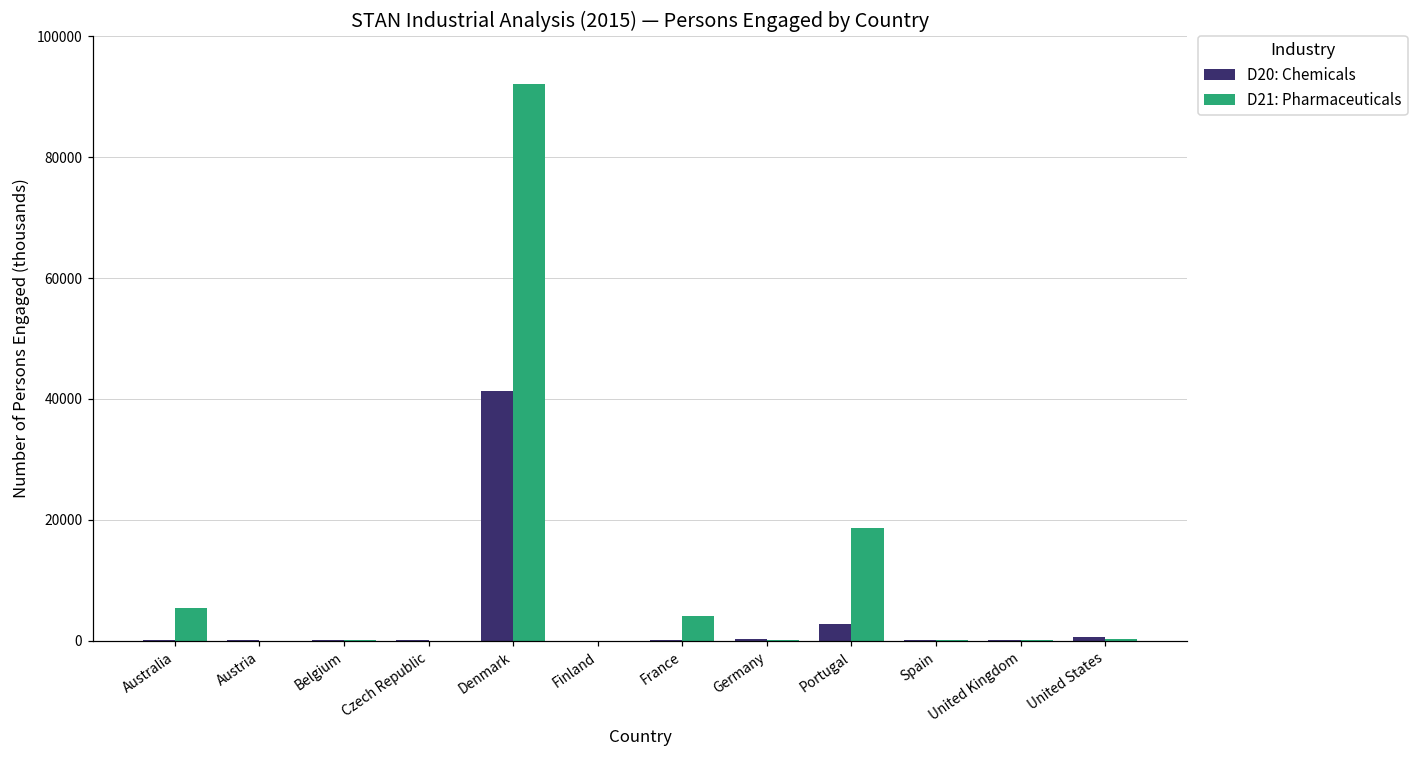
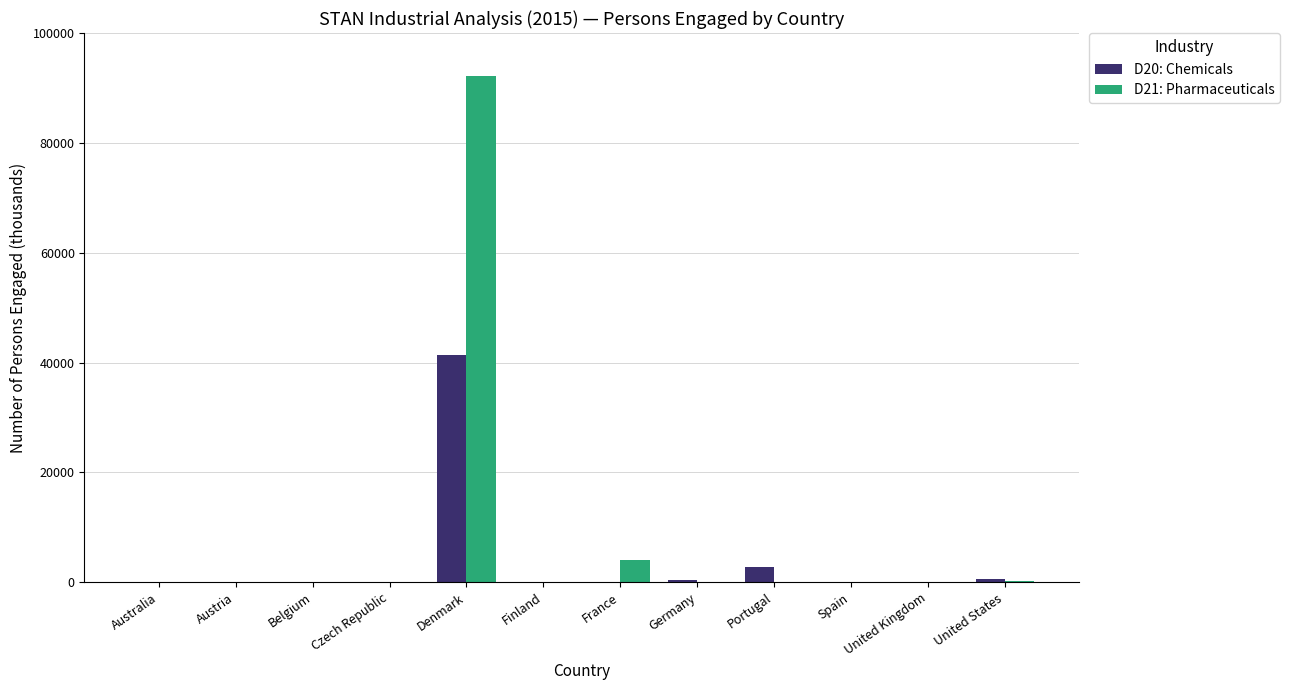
  {
    "D20: Chemicals": {
      "Denmark": 41000,
      "Portugal": 3000,
      "United States": 1000
    },
    "D21: Pharmaceuticals": {
-     "Australia": 5000,
+     "Australia": 0,
      "Denmark": 92000,
      "France": 4000,
-     "Portugal": 19000
+     "Portugal": 0
    }
  }
